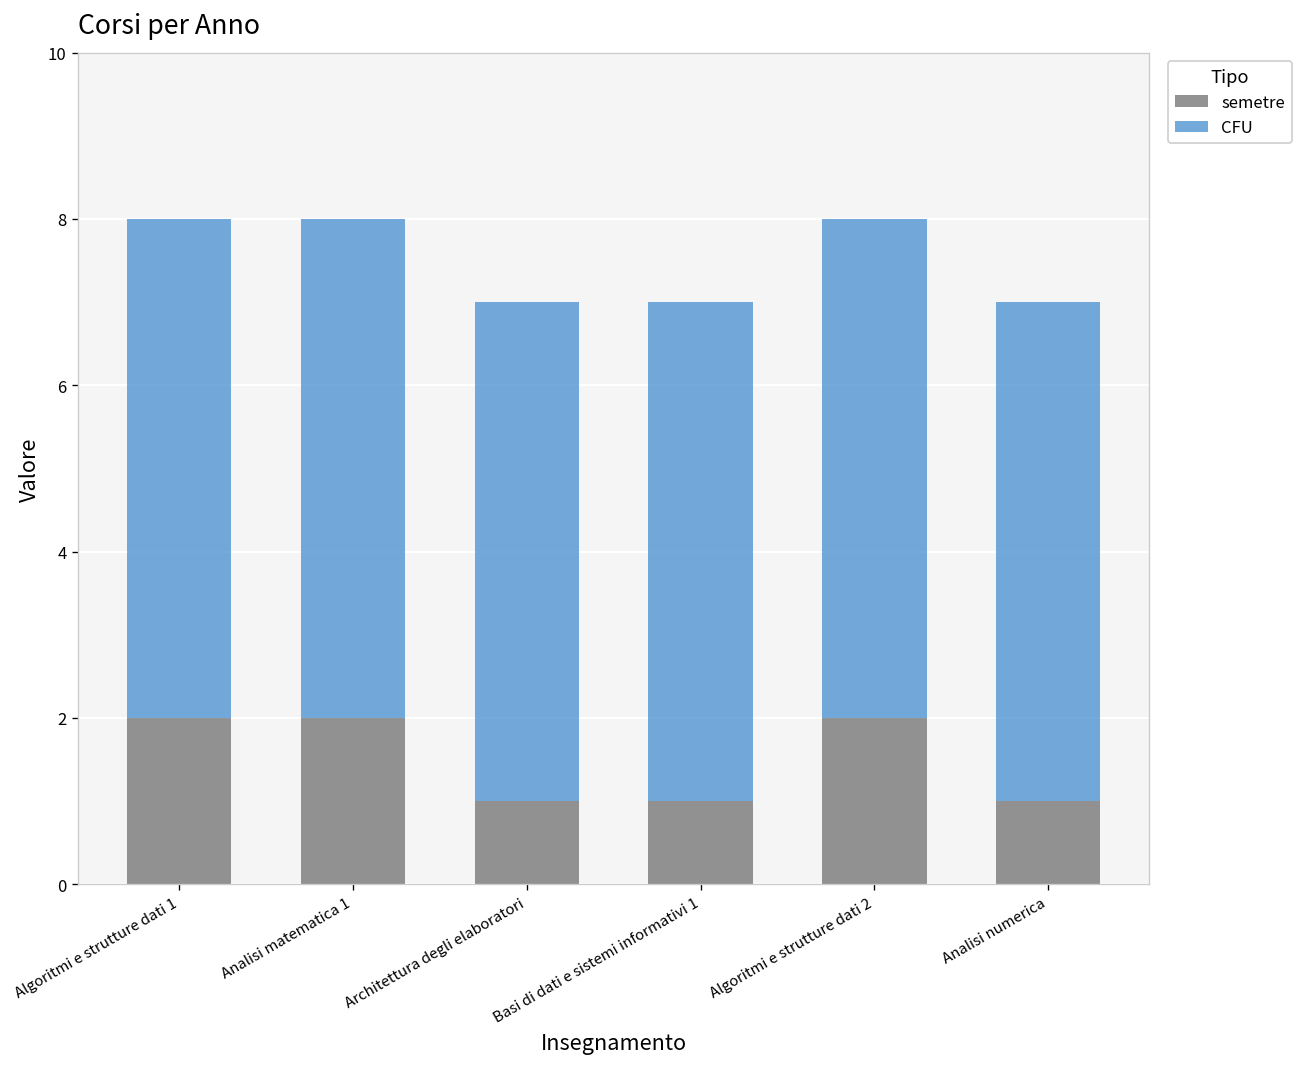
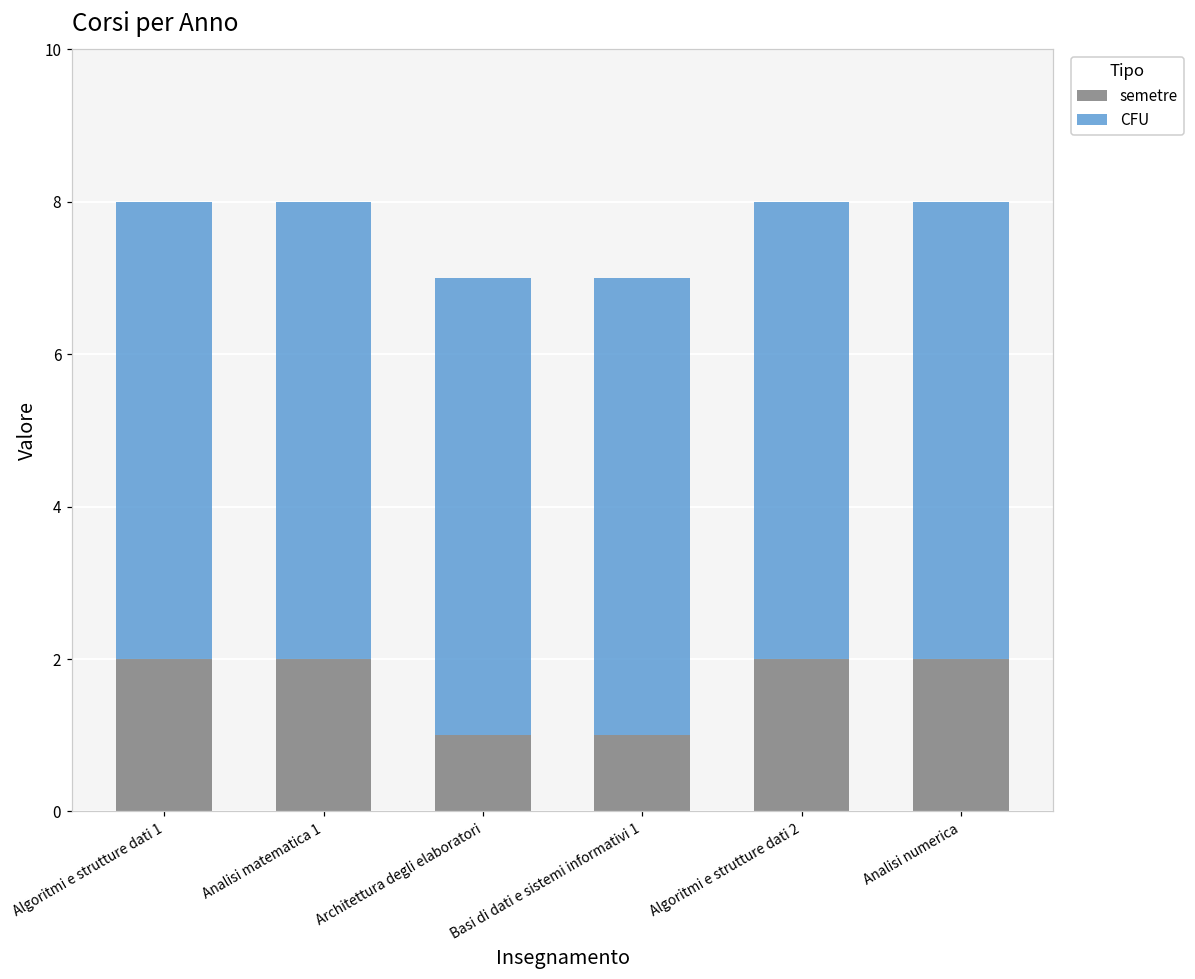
  {
    "semetre": {
      "Algoritmi e strutture dati 1": 2,
      "Analisi matematica 1": 2,
      "Architettura degli elaboratori": 1,
      "Basi di dati e sistemi informativi 1": 1,
      "Algoritmi e strutture dati 2": 2,
-     "Analisi numerica": 1
+     "Analisi numerica": 2
    },
    "CFU": {
      "Algoritmi e strutture dati 1": 6,
      "Analisi matematica 1": 6,
      "Architettura degli elaboratori": 6,
      "Basi di dati e sistemi informativi 1": 6,
      "Algoritmi e strutture dati 2": 6,
      "Analisi numerica": 6
    }
  }
